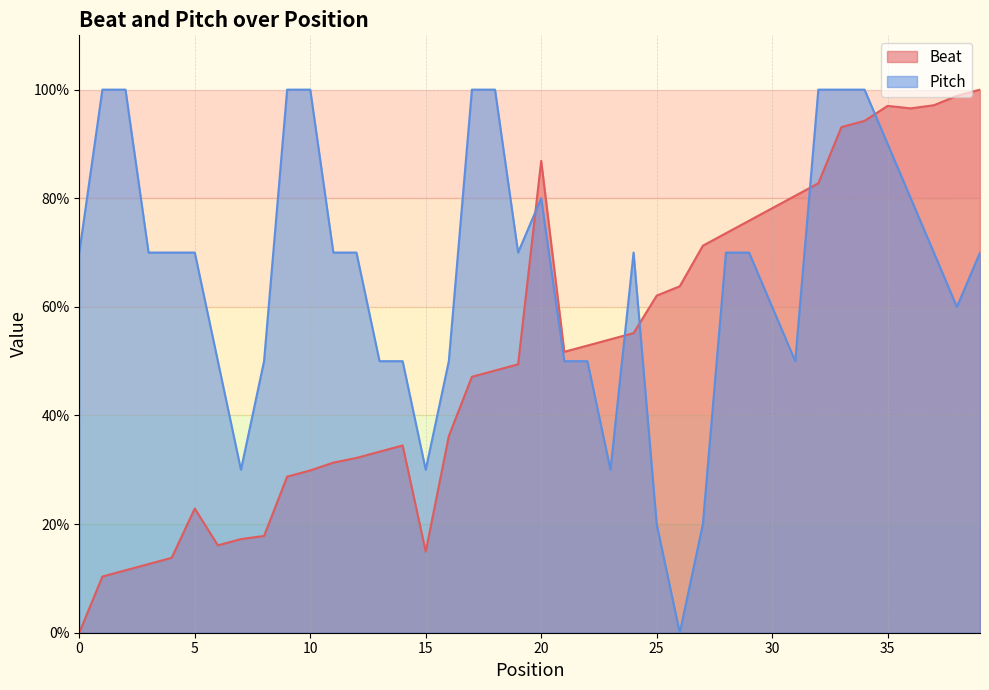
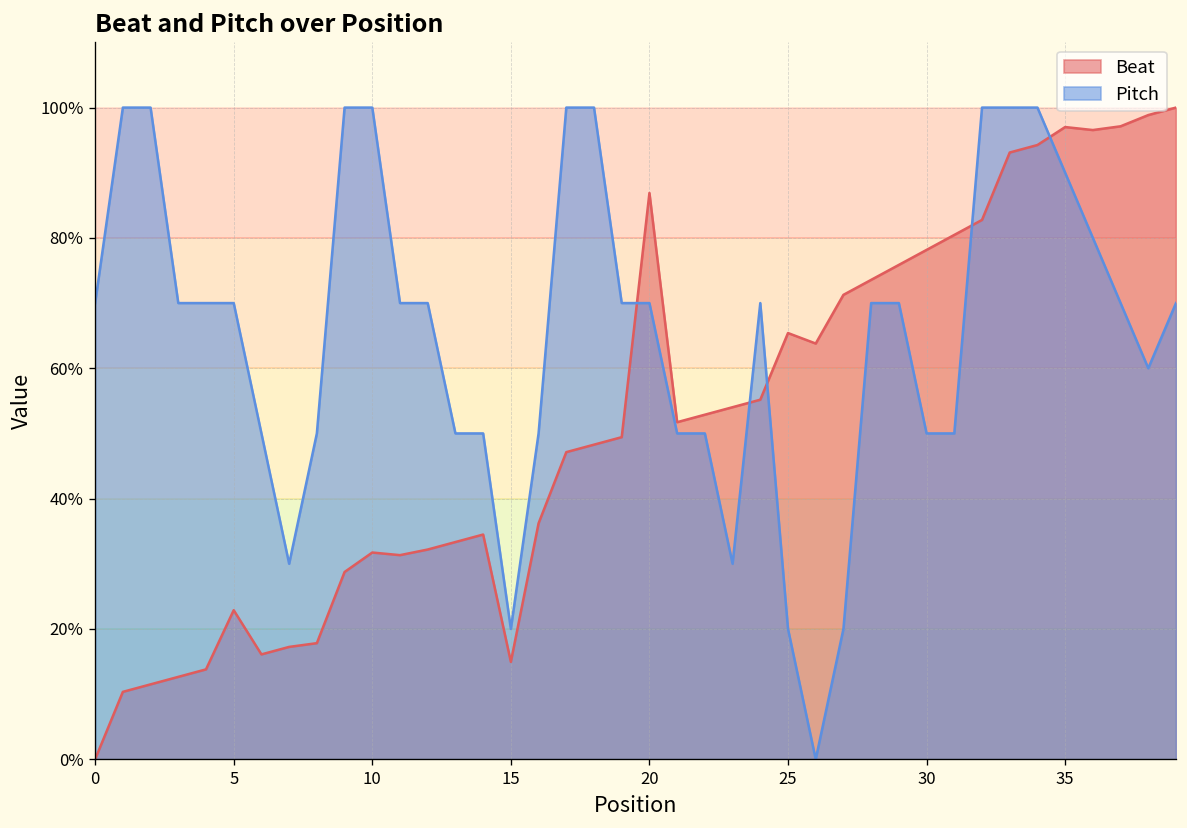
  {
    "Beat": {
      "0": "0%",
      "5": "23%",
-     "10": "30%",
+     "10": "32%",
      "15": "15%",
      "20": "87%",
-     "25": "62%",
+     "25": "65%",
      "30": "78%",
      "35": "97%"
    },
    "Pitch": {
      "0": "70%",
      "5": "70%",
      "10": "100%",
-     "15": "30%",
-     "20": "80%",
+     "15": "20%",
+     "20": "70%",
      "25": "20%",
-     "30": "60%",
+     "30": "50%",
      "35": "90%"
    }
  }
